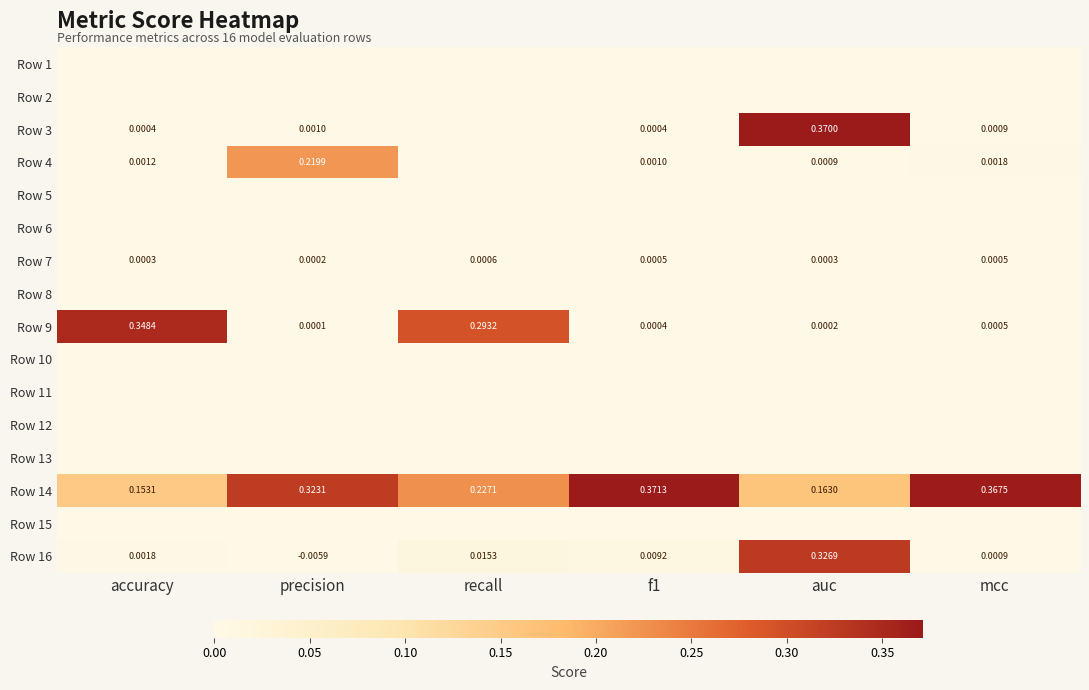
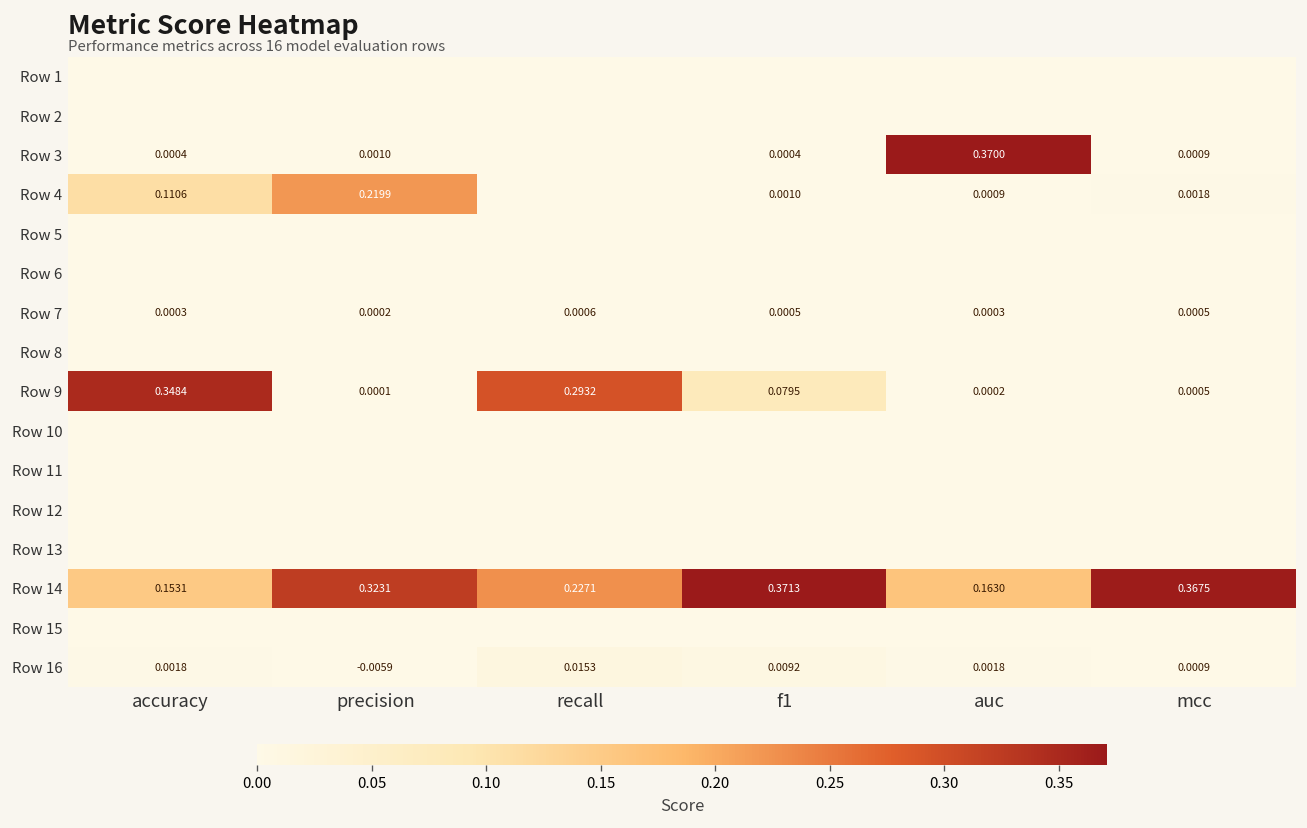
  {
    "Row 3": {
      "accuracy": 0.0004,
      "precision": 0.0010,
      "f1": 0.0004,
      "auc": 0.3700,
      "mcc": 0.0009
    },
    "Row 4": {
-     "accuracy": 0.0012,
+     "accuracy": 0.1106,
      "precision": 0.2199,
      "f1": 0.0010,
      "auc": 0.0009,
      "mcc": 0.0018
    },
    "Row 7": {
      "accuracy": 0.0003,
      "precision": 0.0002,
      "recall": 0.0006,
      "f1": 0.0005,
      "auc": 0.0003,
      "mcc": 0.0005
    },
    "Row 9": {
      "accuracy": 0.3484,
      "precision": 0.0001,
      "recall": 0.2932,
-     "f1": 0.0004,
+     "f1": 0.0795,
      "auc": 0.0002,
      "mcc": 0.0005
    },
    "Row 14": {
      "accuracy": 0.1531,
      "precision": 0.3231,
      "recall": 0.2271,
      "f1": 0.3713,
      "auc": 0.1630,
      "mcc": 0.3675
    },
    "Row 16": {
      "accuracy": 0.0018,
      "precision": -0.0059,
      "recall": 0.0153,
      "f1": 0.0092,
-     "auc": 0.3269,
+     "auc": 0.0018,
      "mcc": 0.0009
    }
  }
